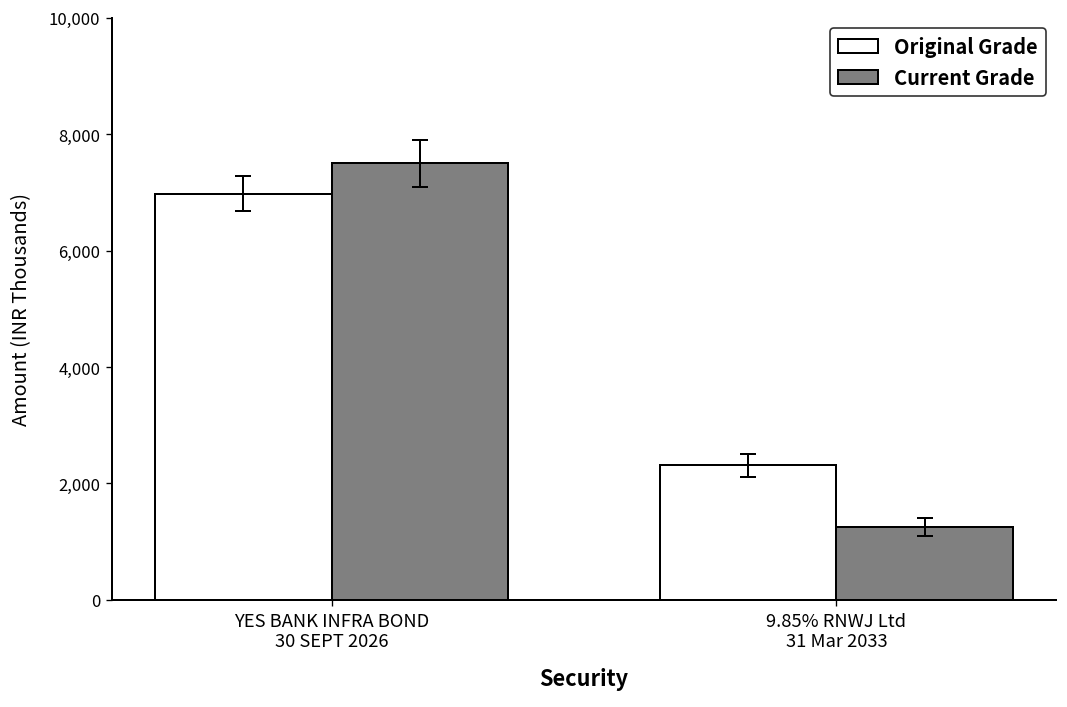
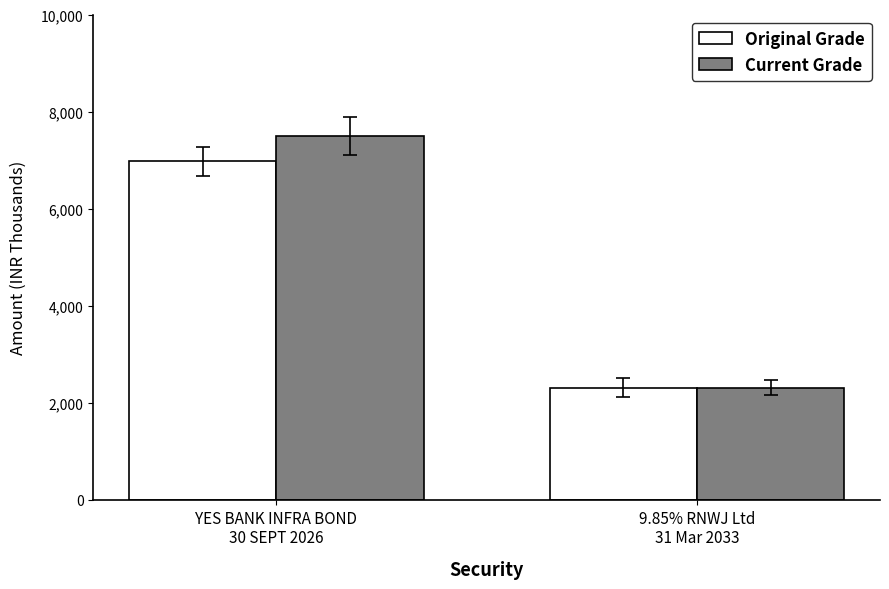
  {
    "Original Grade": {
      "YES BANK INFRA BOND 30 SEPT 2026": "7,000",
      "9.85% RNWJ Ltd 31 Mar 2033": "2,300"
    },
    "Current Grade": {
      "YES BANK INFRA BOND 30 SEPT 2026": "7,500",
-     "9.85% RNWJ Ltd 31 Mar 2033": "1,200"
+     "9.85% RNWJ Ltd 31 Mar 2033": "2,300"
    }
  }
